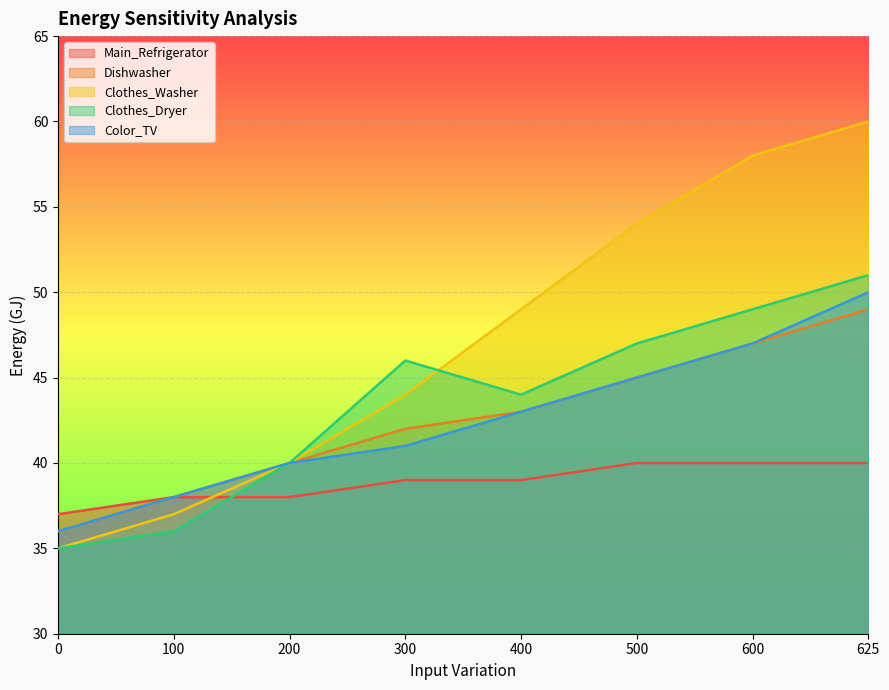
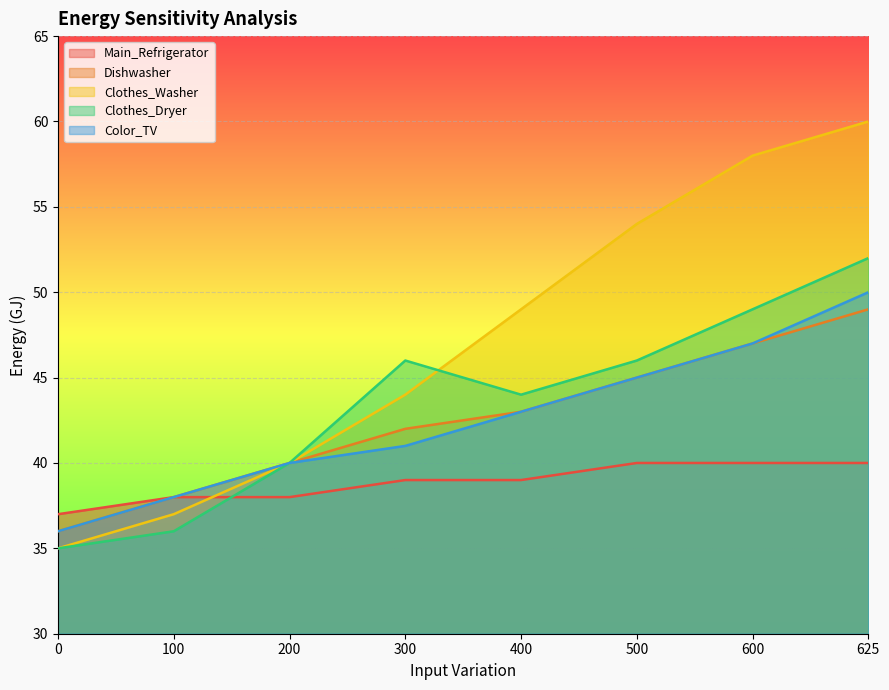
  {
    "Clothes_Dryer": {
      "100": 36,
      "300": 46,
      "400": 44,
-     "500": 47,
+     "500": 46,
      "600": 49,
-     "625": 51
+     "625": 52
    },
    "Color_TV": {
      "300": 41,
      "625": 50
    }
  }
